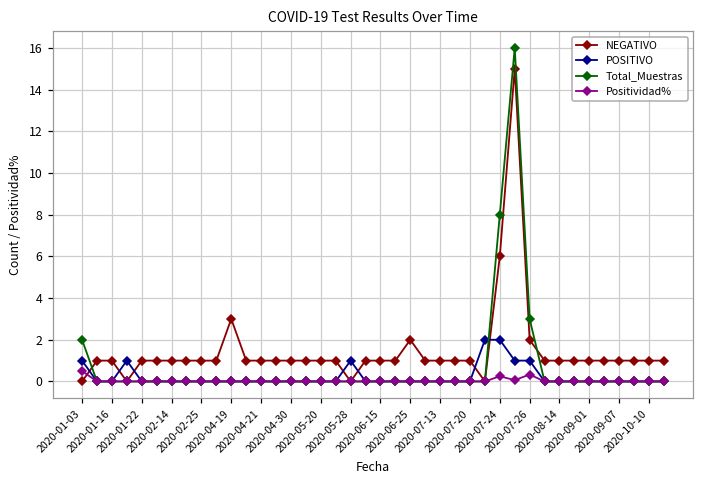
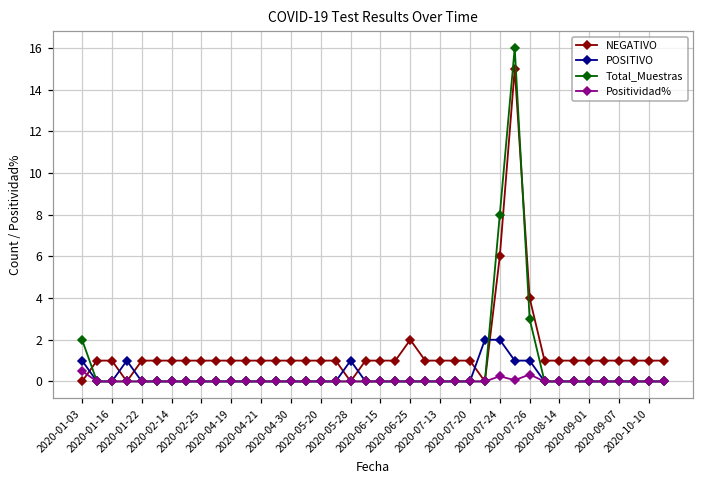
  {
    "NEGATIVO": {
      "2020-01-03": 0,
      "2020-01-16": 1,
      "2020-01-22": 1,
      "2020-02-14": 1,
      "2020-02-25": 1,
-     "2020-04-19": 3,
+     "2020-04-19": 1,
      "2020-04-21": 1,
      "2020-04-30": 1,
      "2020-05-20": 1,
      "2020-06-15": 1,
      "2020-06-25": 2,
      "2020-07-13": 1,
      "2020-07-20": 1,
      "2020-07-24": 6,
-     "2020-07-26": 2,
+     "2020-07-26": 4,
      "2020-08-14": 1,
      "2020-09-01": 1,
      "2020-09-07": 1,
      "2020-10-10": 1
    },
    "POSITIVO": {
      "2020-01-03": 1,
      "2020-05-28": 1,
      "2020-07-24": 2,
      "2020-07-26": 1
    },
    "Total_Muestras": {
      "2020-01-03": 2,
      "2020-07-24": 8,
      "2020-07-26": 3
    },
    "Positividad%": {
      "2020-01-03": 0.5,
      "2020-07-24": 0.3,
      "2020-07-26": 0.3
    }
  }
